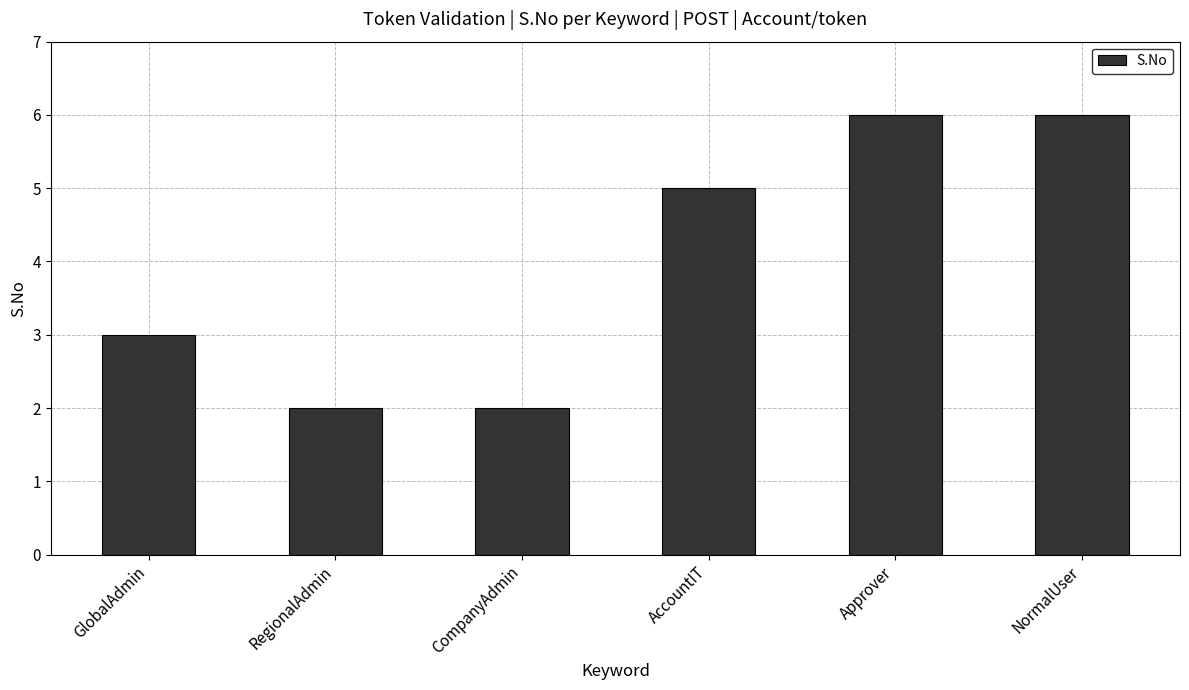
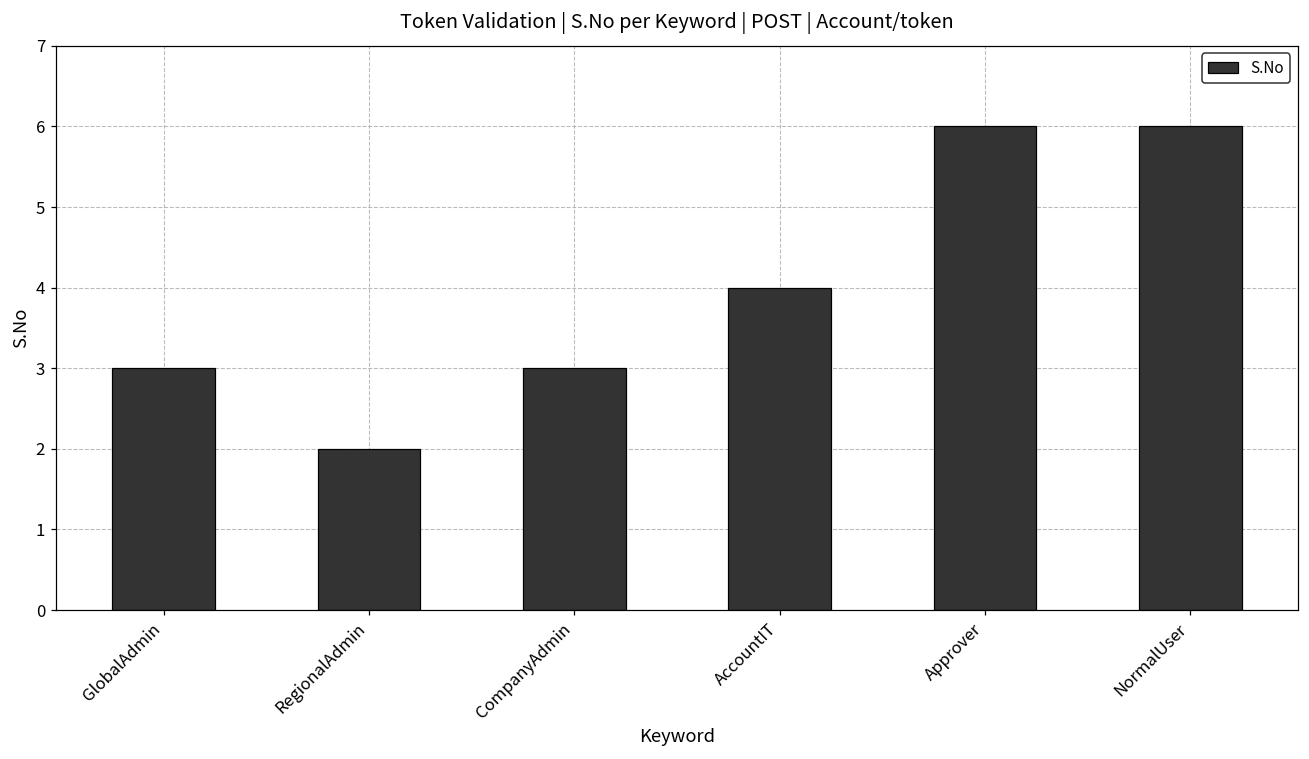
  {
    "GlobalAdmin": 3,
    "RegionalAdmin": 2,
-   "CompanyAdmin": 2,
-   "AccountIT": 5,
+   "CompanyAdmin": 3,
+   "AccountIT": 4,
    "Approver": 6,
    "NormalUser": 6
  }
